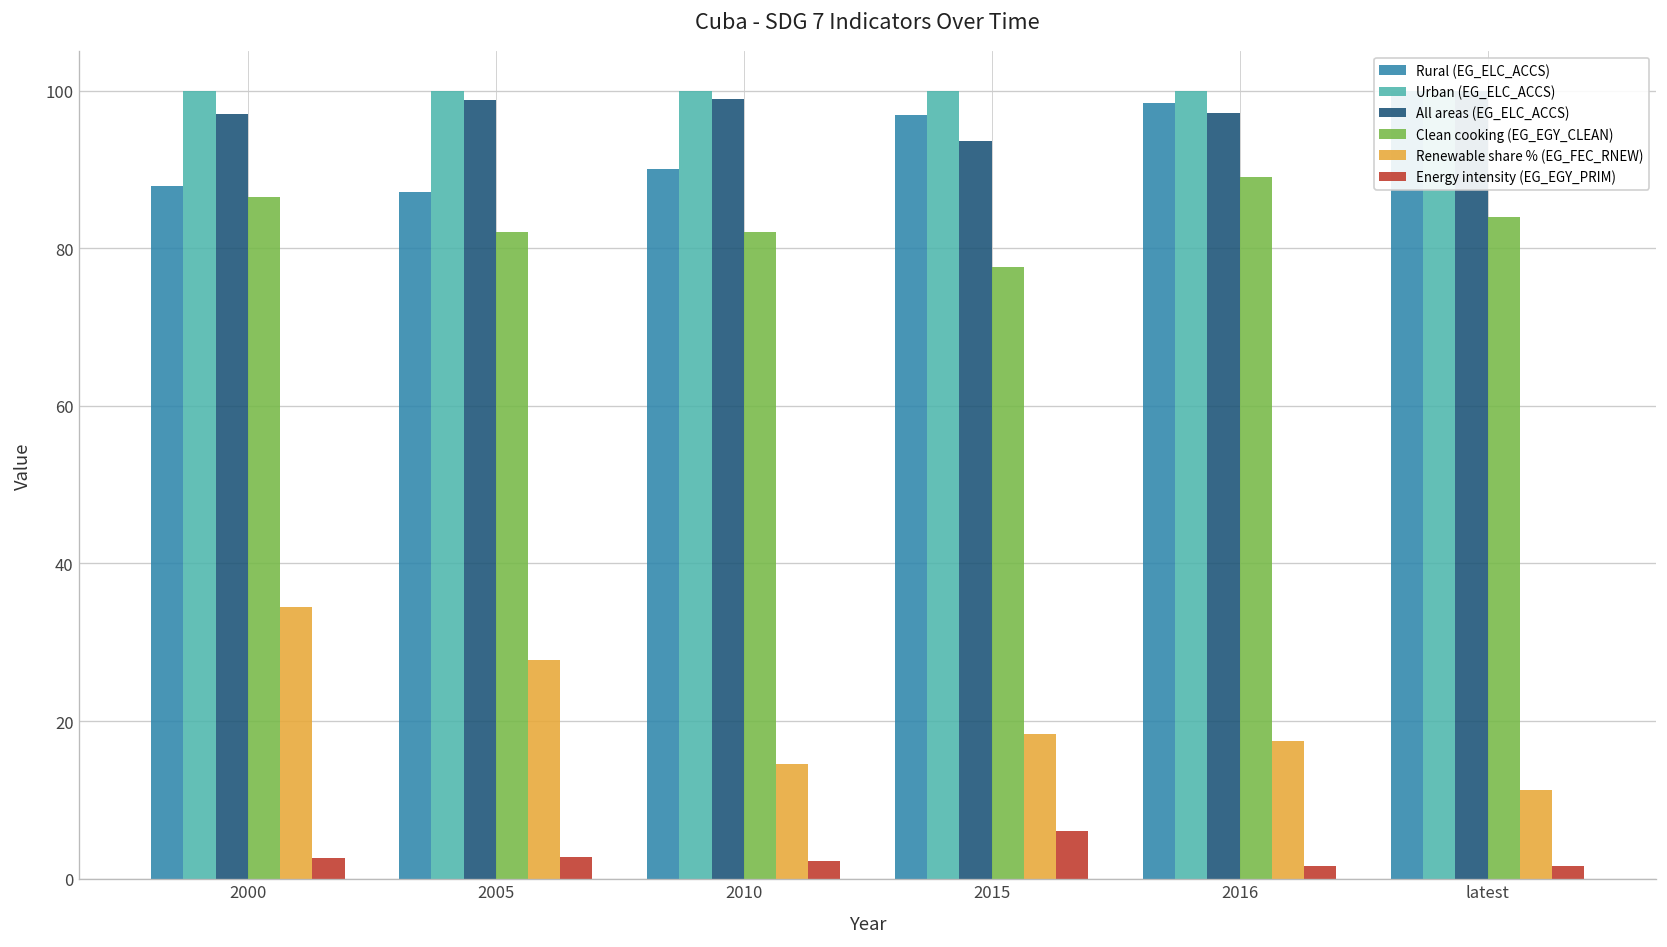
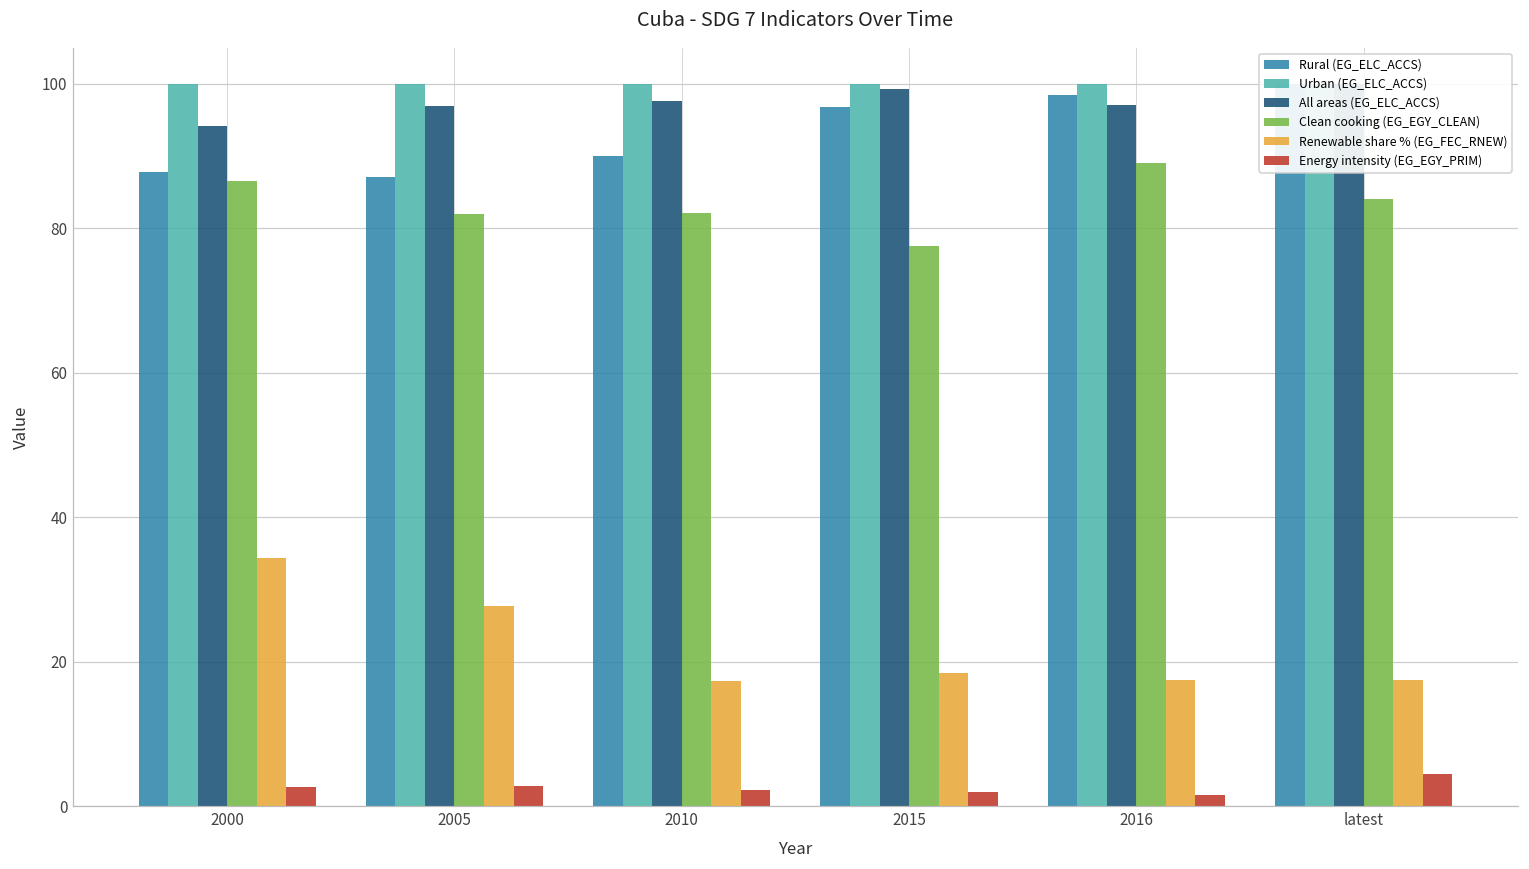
  {
    "All areas (EG_ELC_ACCS)": {
-     "2000": 97,
-     "2005": 99,
-     "2010": 99,
-     "2015": 94,
+     "2000": 94,
+     "2005": 97,
+     "2010": 98,
+     "2015": 99,
      "2016": 97
    },
    "Clean cooking (EG_EGY_CLEAN)": {
      "2000": 87,
      "2005": 82,
      "2010": 82,
      "2015": 78,
      "2016": 89,
      "latest": 84
    },
    "Renewable share % (EG_FEC_RNEW)": {
      "2000": 34,
      "2005": 28,
-     "2010": 15,
+     "2010": 17,
      "2015": 18,
      "2016": 18,
-     "latest": 11
+     "latest": 18
    },
    "Energy intensity (EG_EGY_PRIM)": {
      "2000": 3,
      "2005": 3,
      "2010": 2,
-     "2015": 6,
+     "2015": 2,
      "2016": 2,
-     "latest": 2
+     "latest": 4
    }
  }
